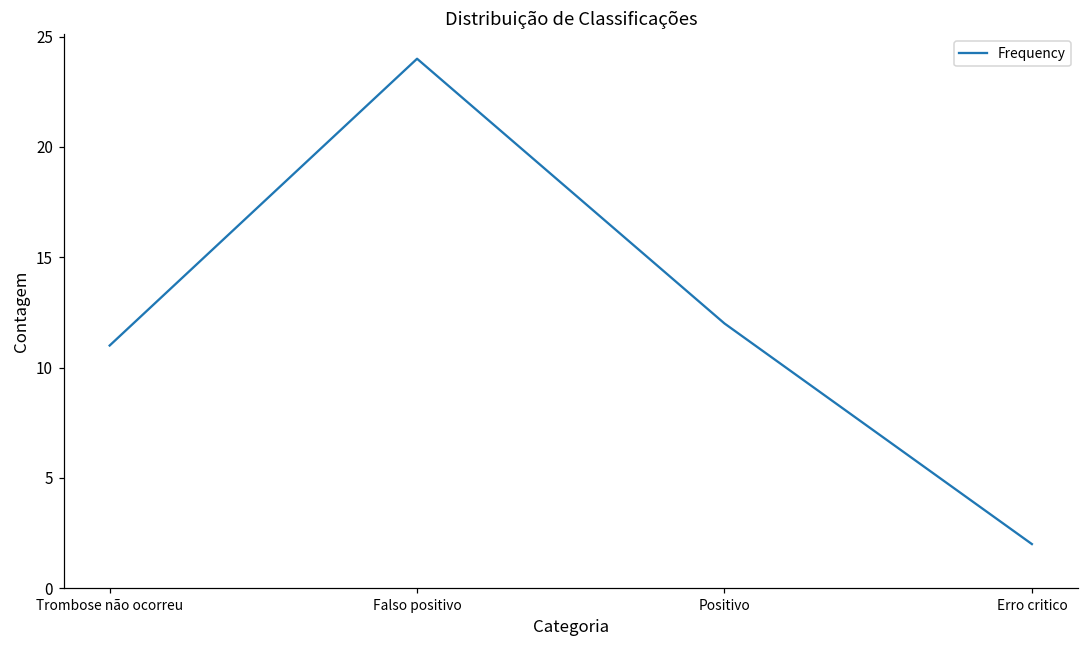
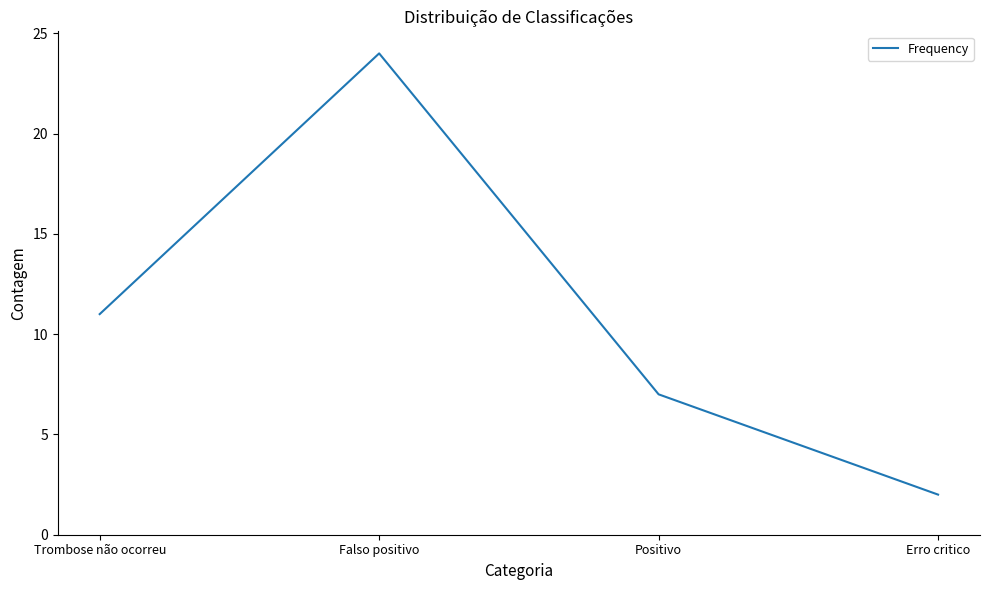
  {
    "Trombose não ocorreu": 11,
    "Falso positivo": 24,
-   "Positivo": 12,
+   "Positivo": 7,
    "Erro critico": 2
  }
